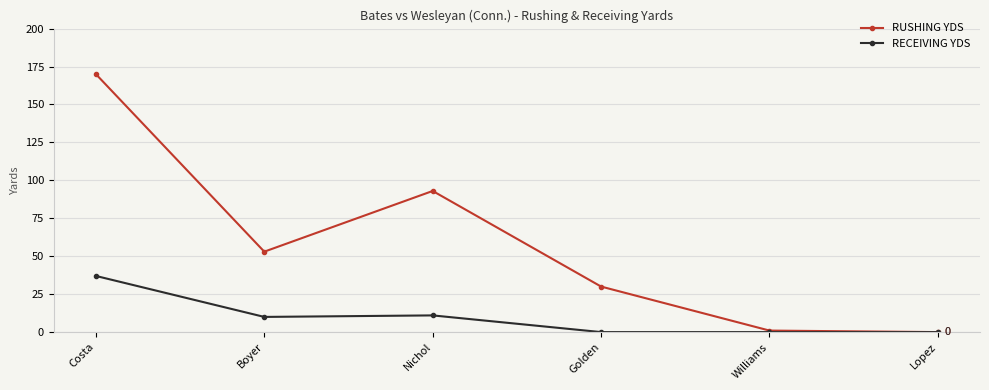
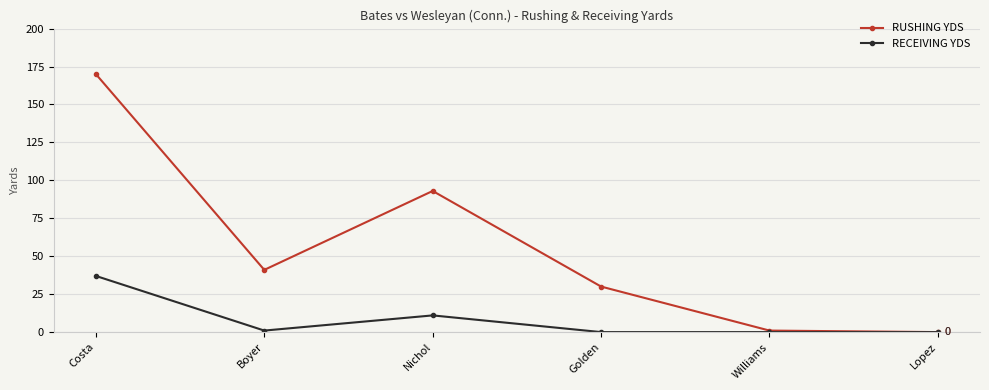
  {
    "RUSHING YDS": {
      "Costa": 170,
-     "Boyer": 53,
+     "Boyer": 41,
      "Nichol": 93,
      "Golden": 30
    },
    "RECEIVING YDS": {
      "Costa": 37,
-     "Boyer": 10,
+     "Boyer": 1,
      "Nichol": 11,
      "Golden": 0
    }
  }
